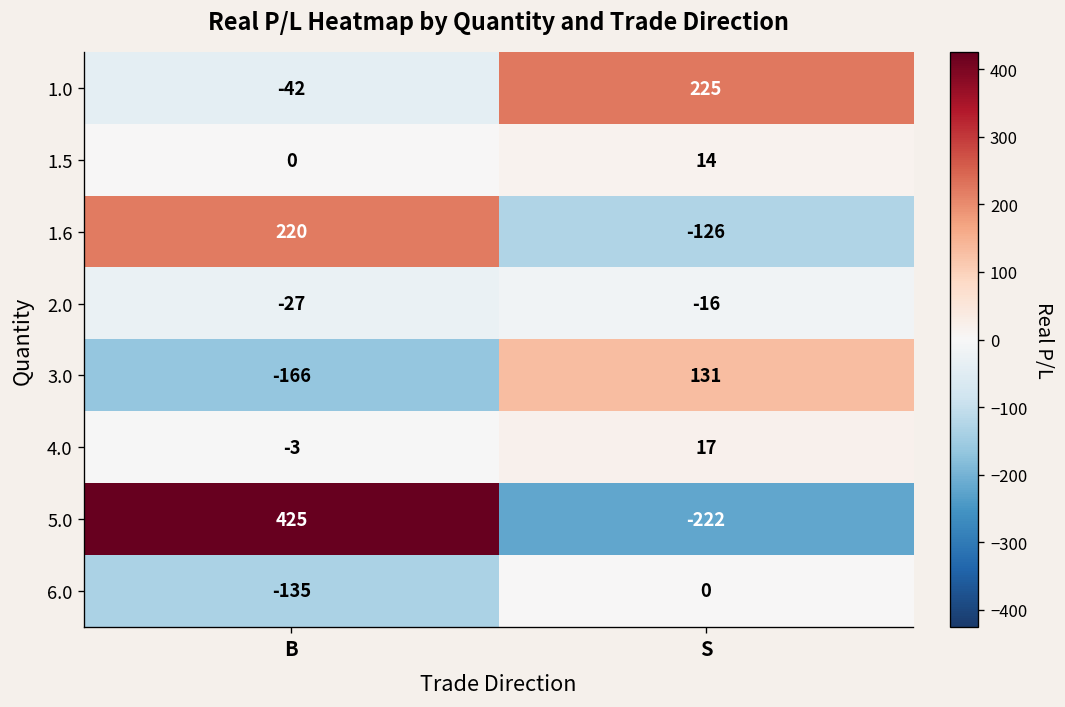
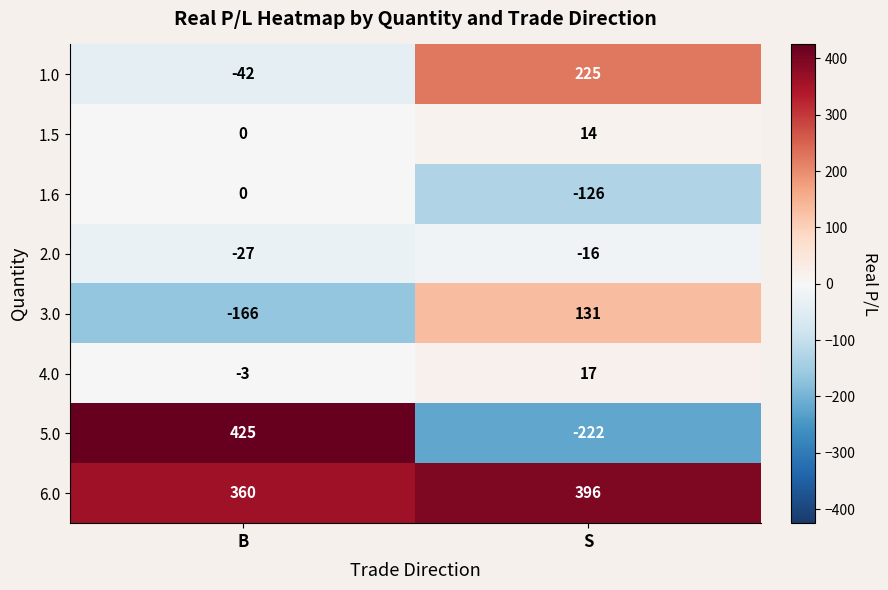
  {
    "1.0": {
      "B": -42,
      "S": 225
    },
    "1.5": {
      "B": 0,
      "S": 14
    },
    "1.6": {
-     "B": 220,
+     "B": 0,
      "S": -126
    },
    "2.0": {
      "B": -27,
      "S": -16
    },
    "3.0": {
      "B": -166,
      "S": 131
    },
    "4.0": {
      "B": -3,
      "S": 17
    },
    "5.0": {
      "B": 425,
      "S": -222
    },
    "6.0": {
-     "B": -135,
-     "S": 0
+     "B": 360,
+     "S": 396
    }
  }
